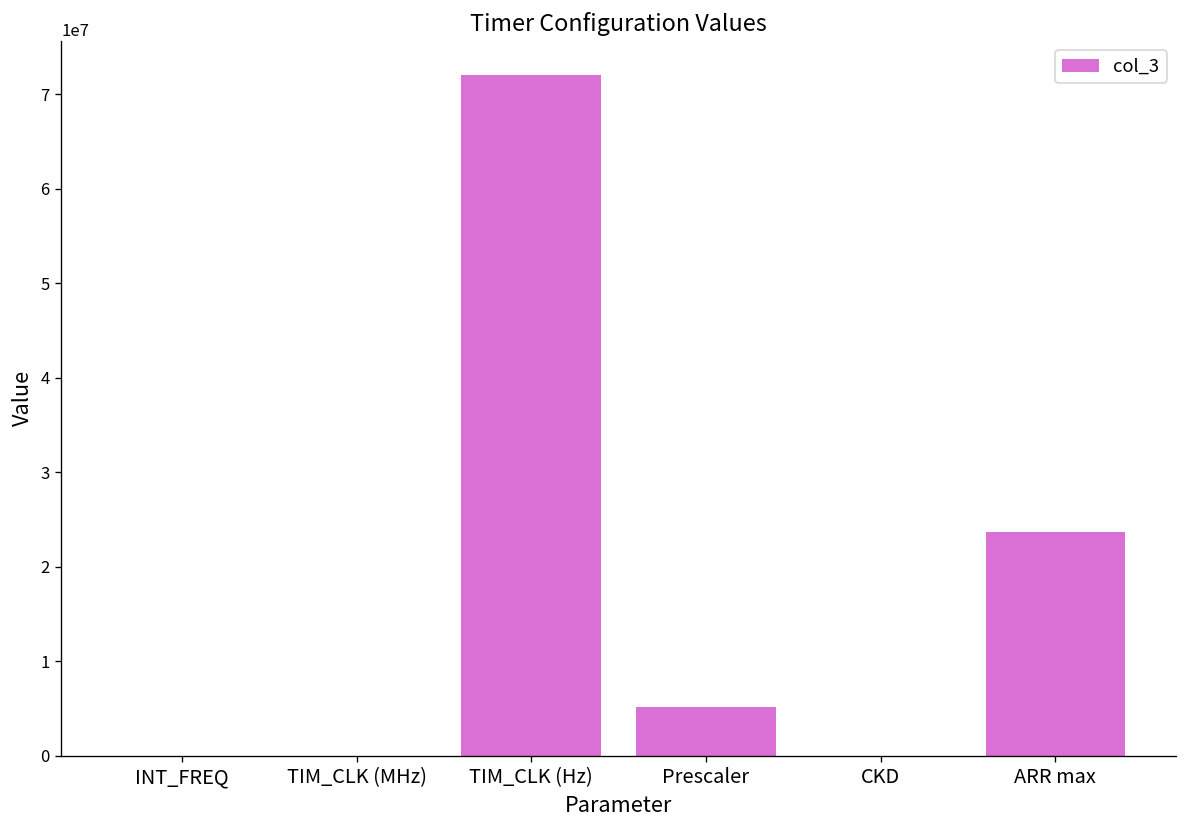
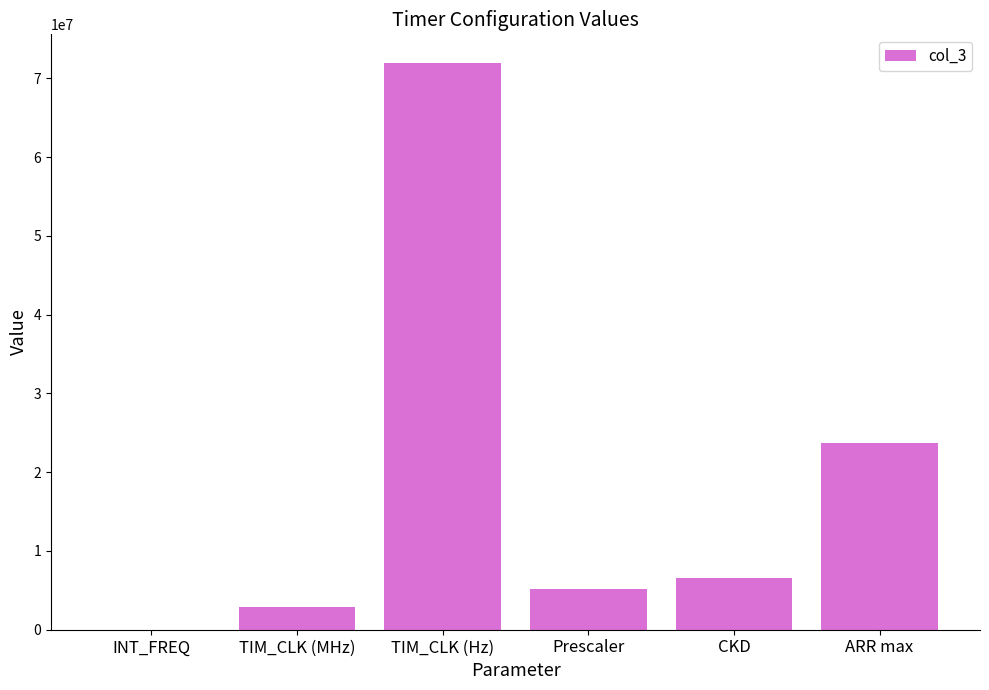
  {
-   "TIM_CLK (MHz)": 0,
+   "TIM_CLK (MHz)": 3000000,
    "TIM_CLK (Hz)": 72000000,
    "Prescaler": 5000000,
-   "CKD": 0,
+   "CKD": 7000000,
    "ARR max": 24000000
  }
